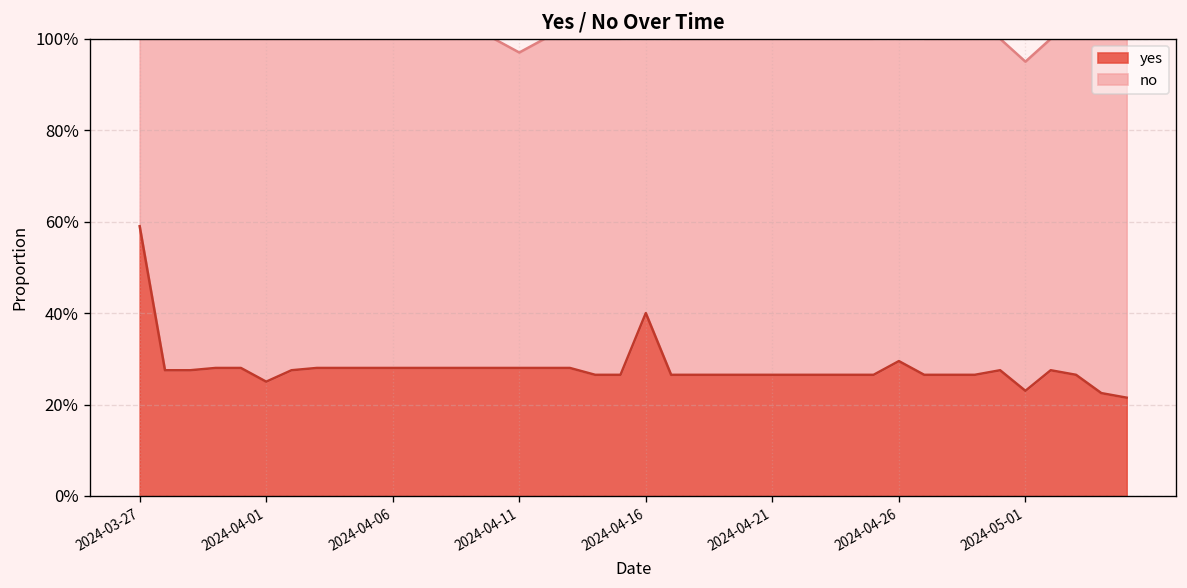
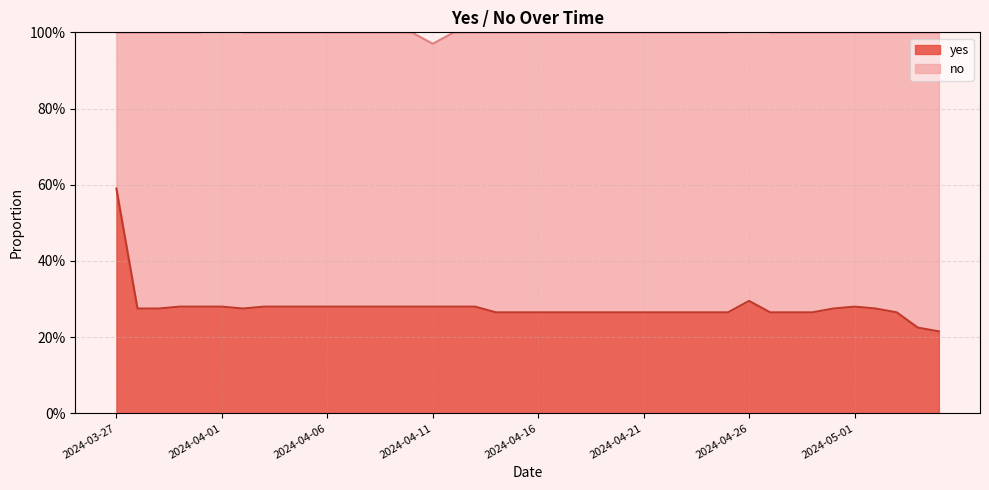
  {
    "yes": {
      "2024-03-27": "59%",
-     "2024-04-01": "25%",
+     "2024-04-01": "28%",
      "2024-04-06": "28%",
      "2024-04-11": "28%",
-     "2024-04-16": "40%",
+     "2024-04-16": "27%",
      "2024-04-21": "27%",
      "2024-04-26": "30%",
-     "2024-05-01": "23%"
+     "2024-05-01": "28%"
    },
    "no": {
      "2024-03-27": "41%",
      "2024-04-06": "72%",
      "2024-04-11": "69%",
      "2024-04-21": "74%",
      "2024-05-01": "72%"
    }
  }
